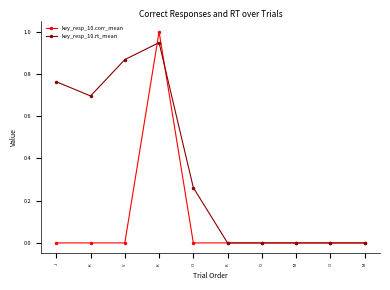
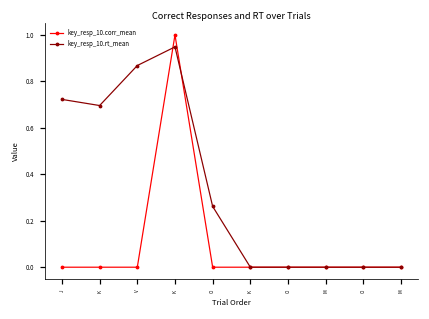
  {
    "key_resp_10.corr_mean": {
      "J": 0.00,
      "V": 0.00
    },
    "key_resp_10.rt_mean": {
-     "J": 0.76,
+     "J": 0.72,
      "V": 0.87
    }
  }
